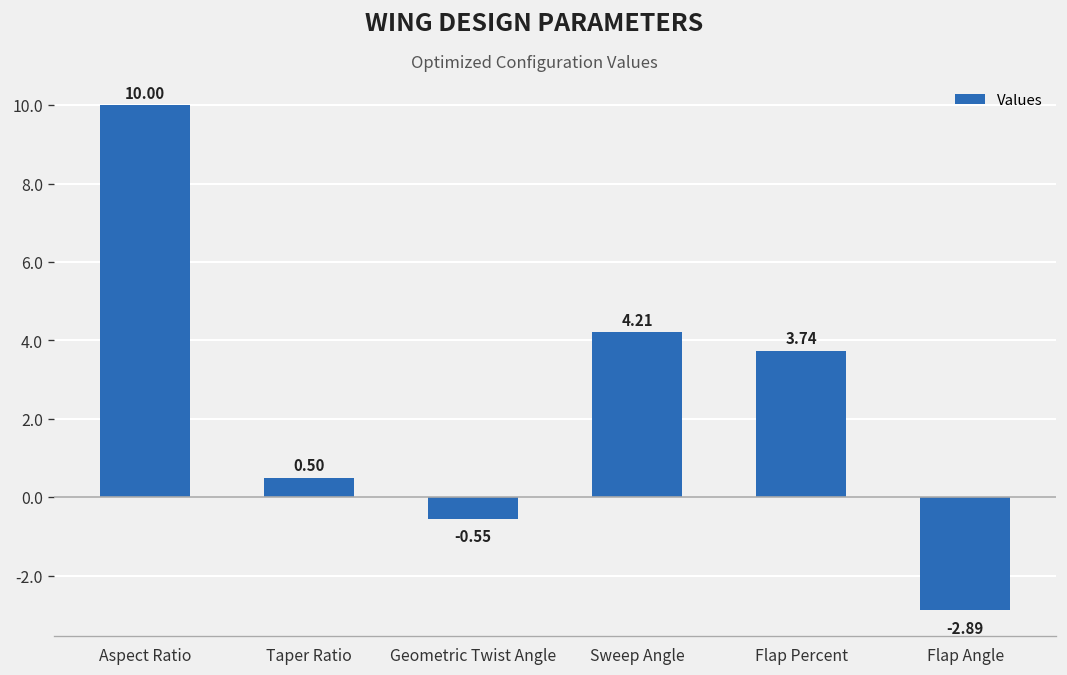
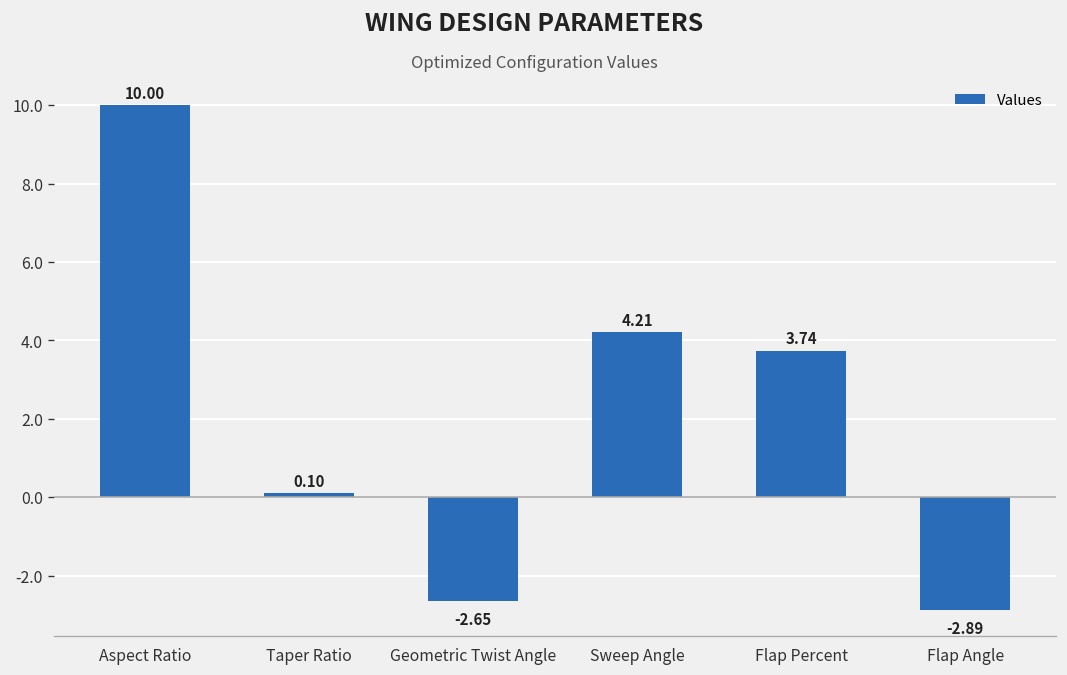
  {
    "Aspect Ratio": 10.00,
-   "Taper Ratio": 0.50,
-   "Geometric Twist Angle": -0.55,
+   "Taper Ratio": 0.10,
+   "Geometric Twist Angle": -2.65,
    "Sweep Angle": 4.21,
    "Flap Percent": 3.74,
    "Flap Angle": -2.89
  }
